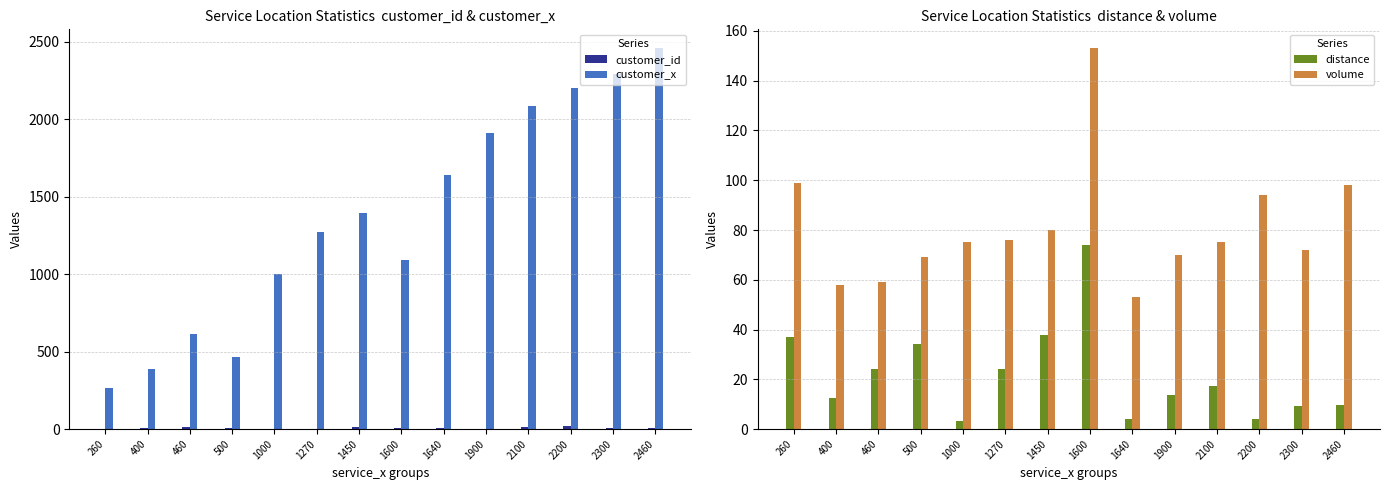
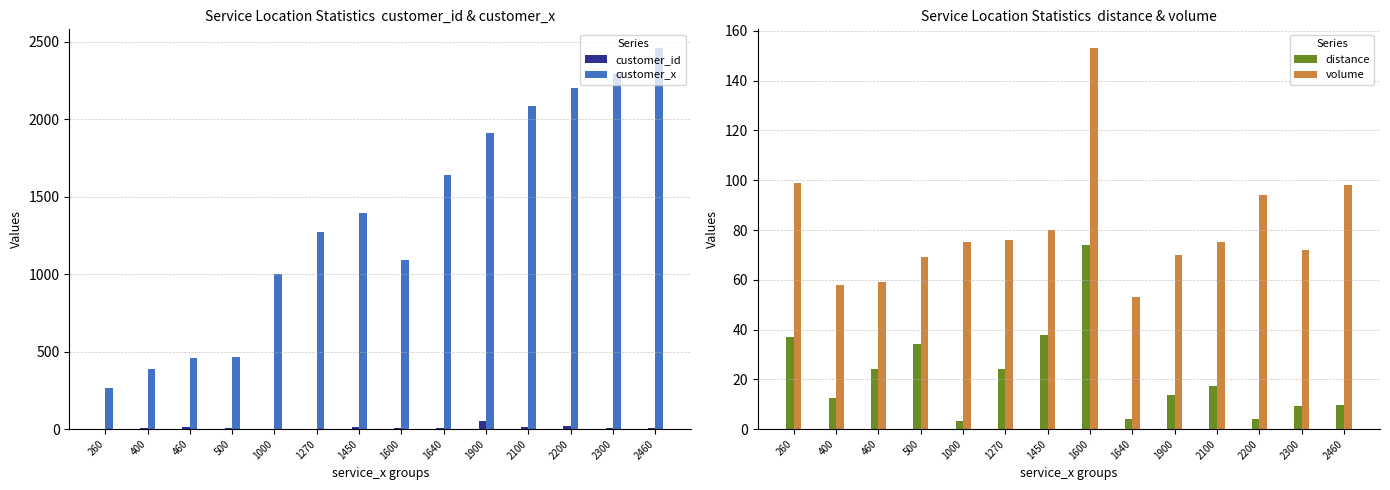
  {
    "Service Location Statistics customer_id & customer_x": {
      "customer_id": {
        "1000": 0,
-       "1900": 0,
+       "1900": 50,
        "2200": 20
      },
      "customer_x": {
        "260": 260,
        "400": 390,
-       "460": 610,
+       "460": 460,
        "500": 470,
        "1000": 1000,
        "1270": 1270,
        "1450": 1390,
        "1600": 1090,
        "1640": 1640,
        "1900": 1910,
        "2100": 2080,
        "2200": 2200
      }
    },
    "Service Location Statistics distance & volume": {
      "distance": {
        "260": 37,
        "400": 13,
        "460": 24,
        "500": 34,
        "1000": 3,
        "1270": 24,
        "1450": 38,
        "1600": 74,
        "1640": 4,
        "1900": 14,
        "2100": 17,
        "2200": 4,
        "2300": 9,
        "2460": 9
      },
      "volume": {
        "260": 99,
        "400": 58,
        "460": 59,
        "500": 69,
        "1000": 75,
        "1270": 76,
        "1450": 80,
        "1600": 153,
        "1640": 53,
        "1900": 70,
        "2100": 75,
        "2200": 94,
        "2300": 72,
        "2460": 98
      }
    }
  }
